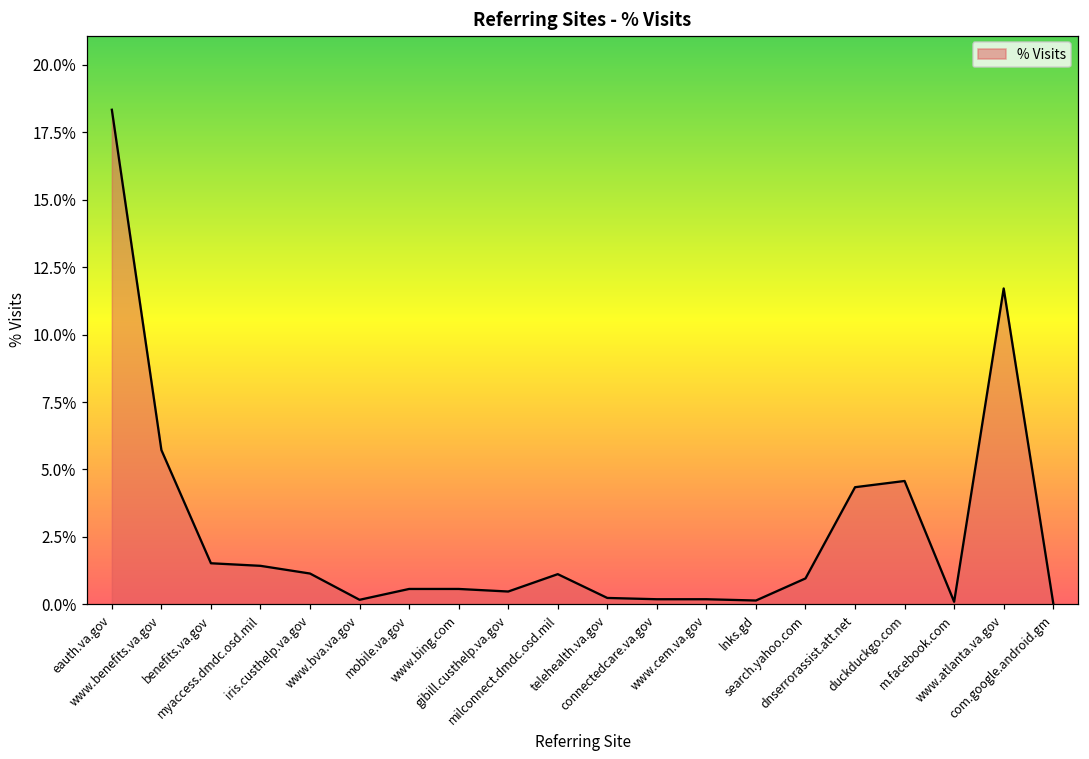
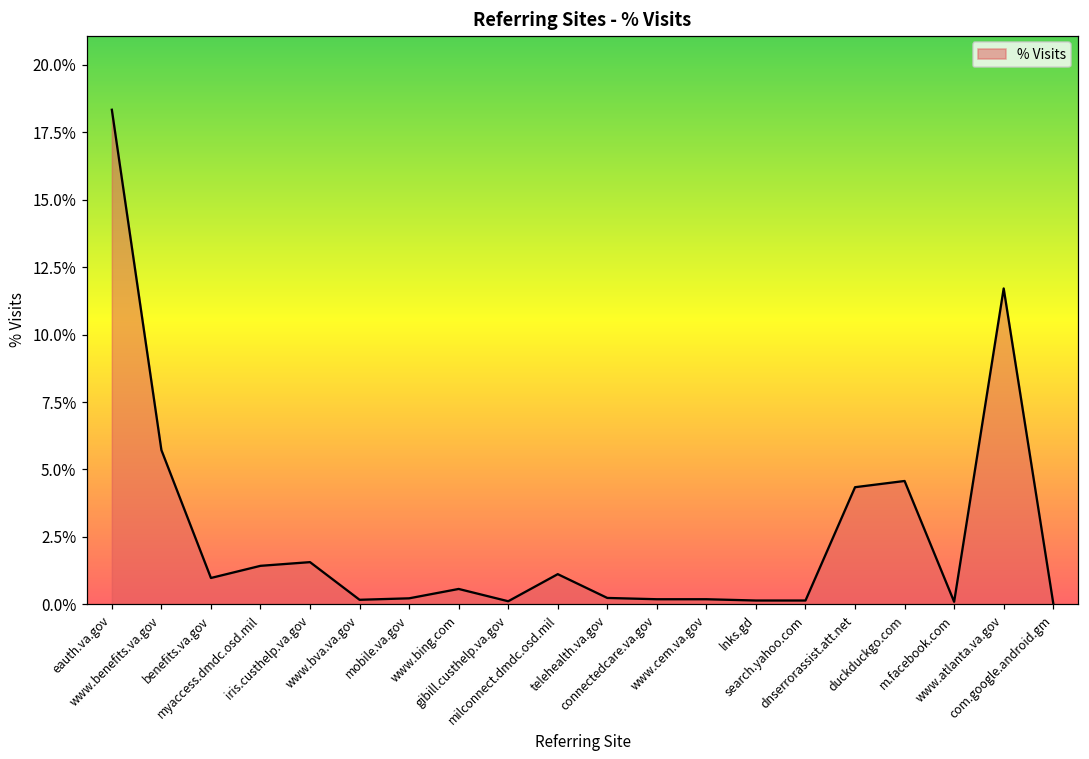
  {
    "eauth.va.gov": "18.3%",
    "www.benefits.va.gov": "5.7%",
-   "benefits.va.gov": "1.5%",
+   "benefits.va.gov": "1.0%",
    "myaccess.dmdc.osd.mil": "1.4%",
-   "iris.custhelp.va.gov": "1.1%",
+   "iris.custhelp.va.gov": "1.6%",
    "www.bva.va.gov": "0.2%",
-   "mobile.va.gov": "0.6%",
+   "mobile.va.gov": "0.2%",
    "www.bing.com": "0.6%",
-   "gibill.custhelp.va.gov": "0.5%",
+   "gibill.custhelp.va.gov": "0.1%",
    "milconnect.dmdc.osd.mil": "1.1%",
    "telehealth.va.gov": "0.2%",
    "connectedcare.va.gov": "0.2%",
    "www.cem.va.gov": "0.2%",
    "lnks.gd": "0.1%",
-   "search.yahoo.com": "1.0%",
+   "search.yahoo.com": "0.1%",
    "dnserrorassist.att.net": "4.3%",
    "duckduckgo.com": "4.6%",
    "m.facebook.com": "0.1%",
    "www.atlanta.va.gov": "11.7%",
    "com.google.android.gm": "0.0%"
  }
